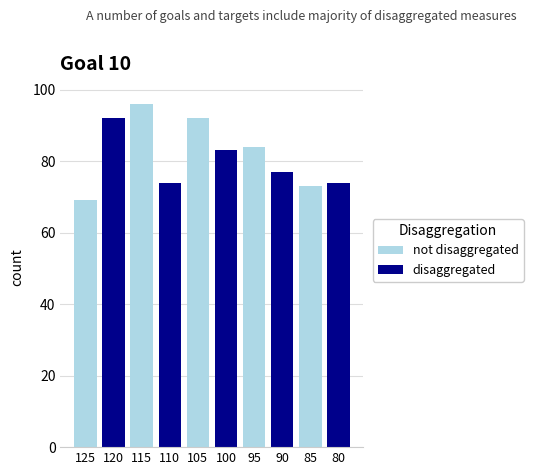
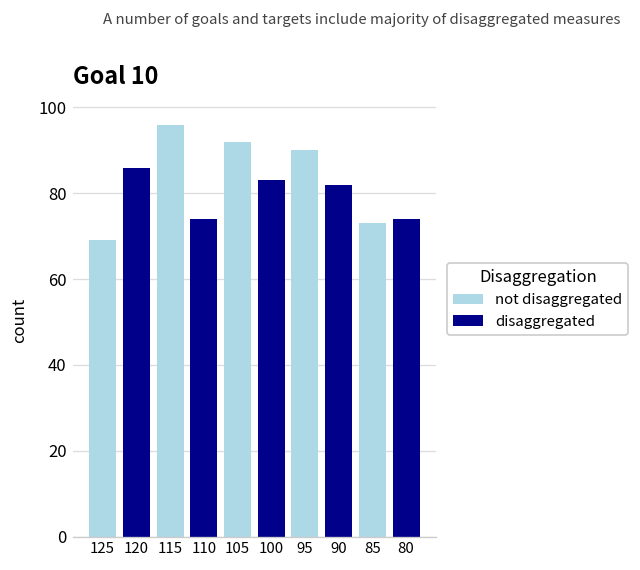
  {
    "not disaggregated": {
      "125": 69,
      "115": 96,
      "105": 92,
-     "95": 84,
+     "95": 90,
      "85": 73
    },
    "disaggregated": {
-     "120": 92,
+     "120": 86,
      "110": 74,
      "100": 83,
-     "90": 77,
+     "90": 82,
      "80": 74
    }
  }
